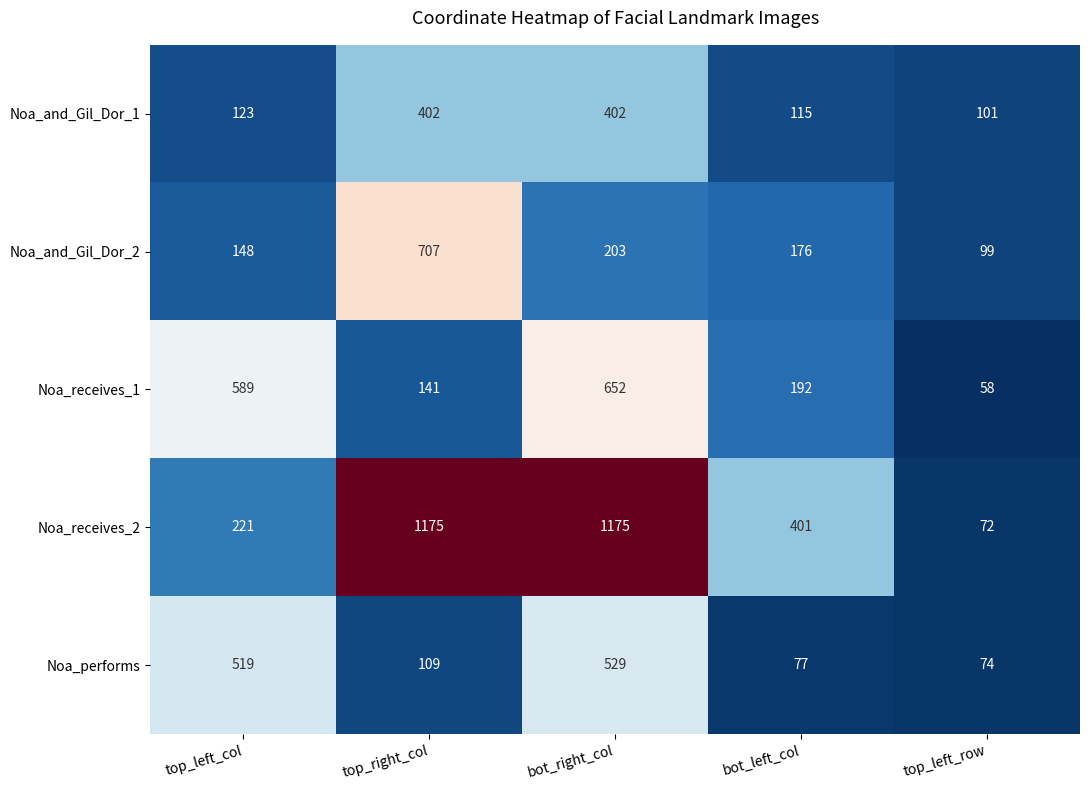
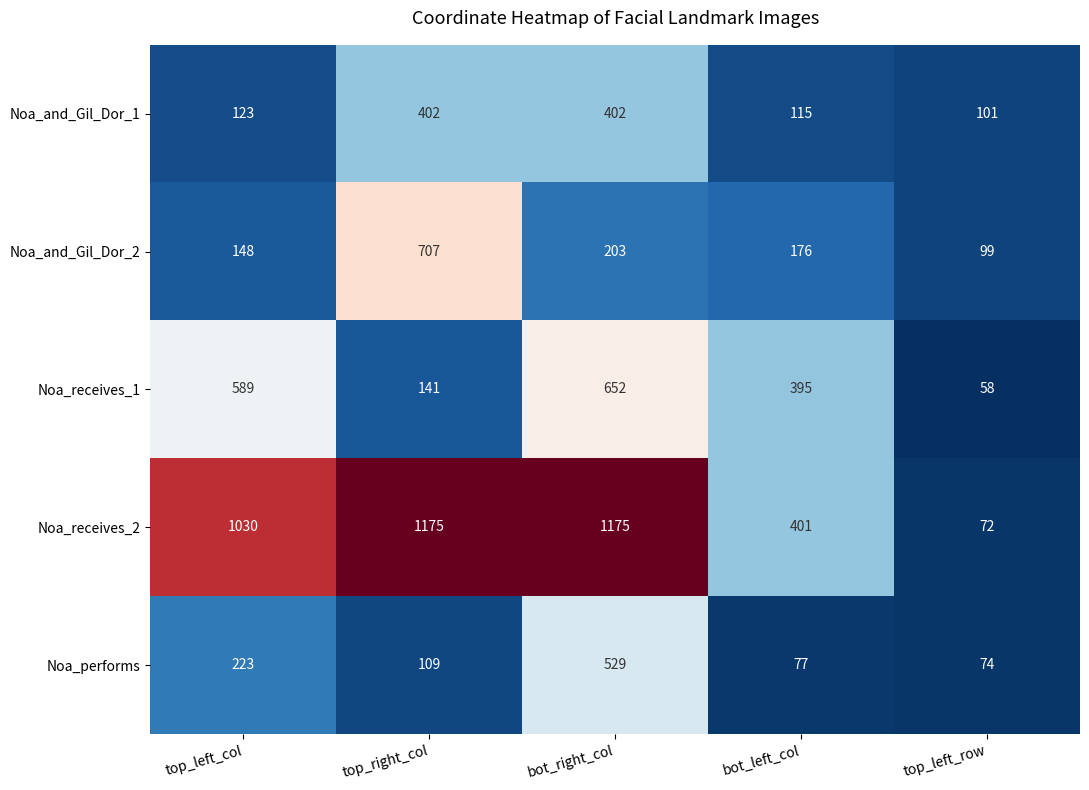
  {
    "Noa_and_Gil_Dor_1": {
      "top_left_col": 123,
      "top_right_col": 402,
      "bot_right_col": 402,
      "bot_left_col": 115,
      "top_left_row": 101
    },
    "Noa_and_Gil_Dor_2": {
      "top_left_col": 148,
      "top_right_col": 707,
      "bot_right_col": 203,
      "bot_left_col": 176,
      "top_left_row": 99
    },
    "Noa_receives_1": {
      "top_left_col": 589,
      "top_right_col": 141,
      "bot_right_col": 652,
-     "bot_left_col": 192,
+     "bot_left_col": 395,
      "top_left_row": 58
    },
    "Noa_receives_2": {
-     "top_left_col": 221,
+     "top_left_col": 1030,
      "top_right_col": 1175,
      "bot_right_col": 1175,
      "bot_left_col": 401,
      "top_left_row": 72
    },
    "Noa_performs": {
-     "top_left_col": 519,
+     "top_left_col": 223,
      "top_right_col": 109,
      "bot_right_col": 529,
      "bot_left_col": 77,
      "top_left_row": 74
    }
  }
